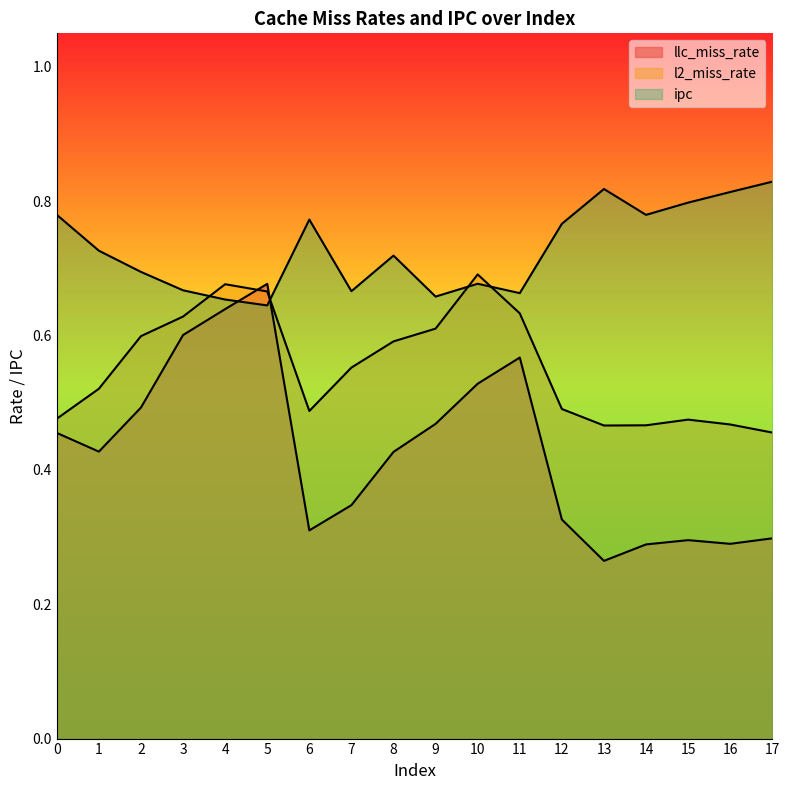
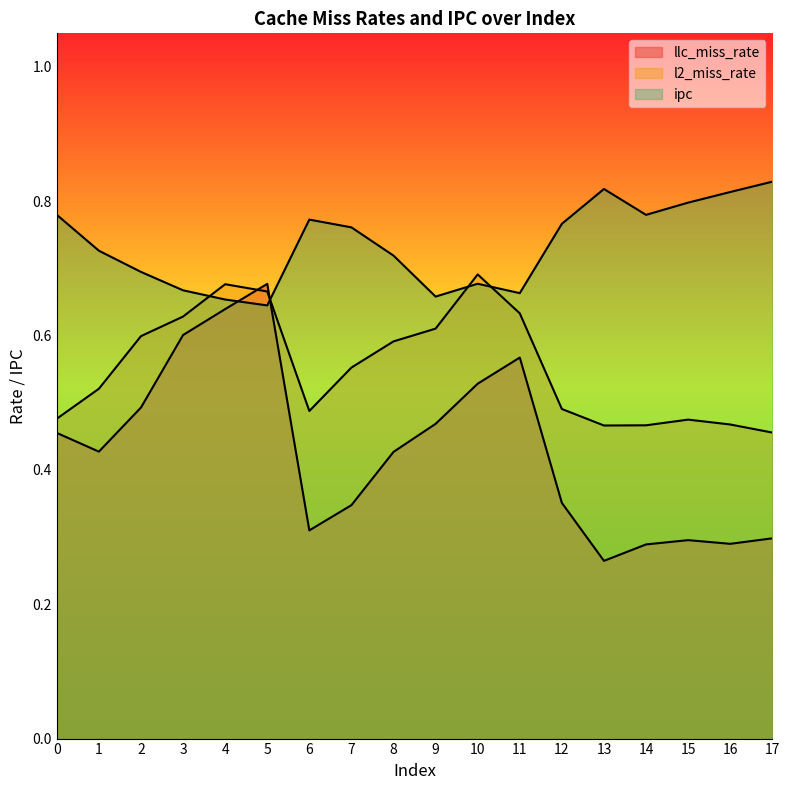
  {
    "llc_miss_rate": {
      "0": 0.46,
      "1": 0.43,
      "2": 0.49,
      "3": 0.60,
      "4": 0.64,
      "5": 0.68,
      "6": 0.31,
      "7": 0.35,
      "8": 0.43,
      "9": 0.47,
      "10": 0.53,
      "11": 0.57,
-     "12": 0.33,
+     "12": 0.35,
      "13": 0.26,
      "14": 0.29,
      "15": 0.30,
      "16": 0.29,
      "17": 0.30
    },
    "l2_miss_rate": {
      "0": 0.48,
      "1": 0.52,
      "2": 0.60,
      "3": 0.63,
      "4": 0.68,
      "5": 0.67,
      "6": 0.49,
      "7": 0.55,
      "8": 0.59,
      "9": 0.61,
      "10": 0.69,
      "11": 0.63,
      "12": 0.49,
      "13": 0.47,
      "14": 0.47,
      "15": 0.47,
      "16": 0.47,
      "17": 0.46
    },
    "ipc": {
      "0": 0.78,
      "1": 0.73,
      "2": 0.69,
      "3": 0.67,
      "4": 0.65,
      "5": 0.64,
      "6": 0.77,
-     "7": 0.67,
+     "7": 0.76,
      "8": 0.72,
      "9": 0.66,
      "10": 0.68,
      "11": 0.66,
      "12": 0.77,
      "13": 0.82,
      "14": 0.78,
      "15": 0.80,
      "16": 0.81,
      "17": 0.83
    }
  }
